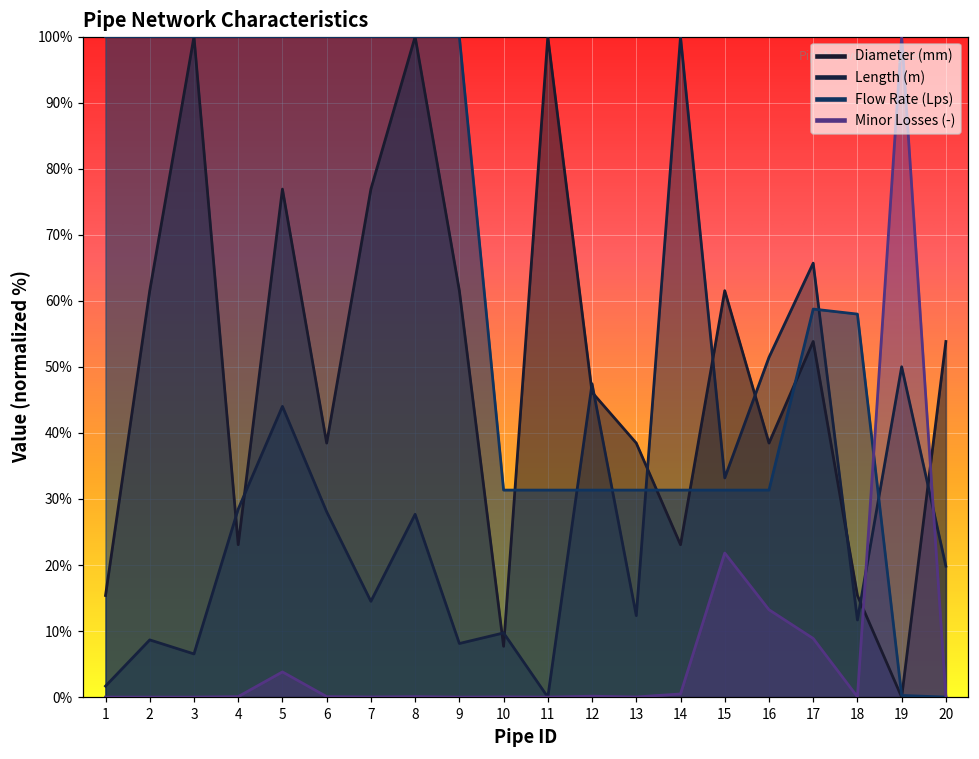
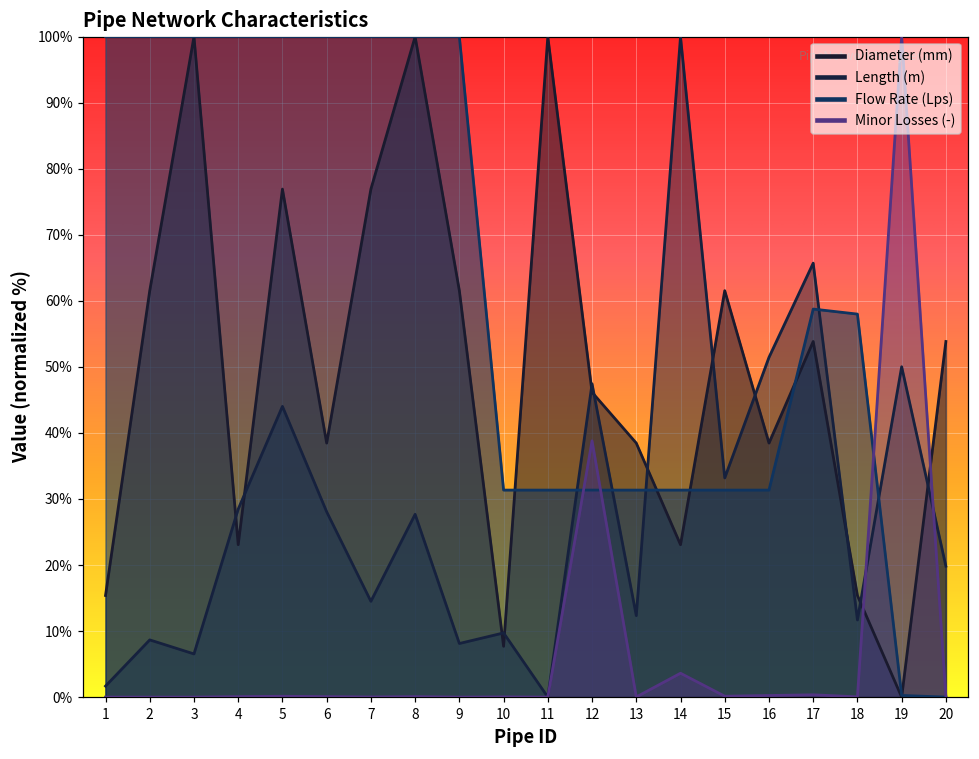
  {
    "Minor Losses (-)": {
      "1": "0%",
      "2": "0%",
      "3": "0%",
      "4": "0%",
-     "5": "4%",
+     "5": "0%",
      "6": "0%",
      "7": "0%",
      "8": "0%",
      "9": "0%",
      "10": "0%",
-     "12": "0%",
+     "12": "39%",
      "13": "0%",
-     "14": "0%",
-     "15": "22%",
-     "16": "13%",
-     "17": "9%",
+     "14": "4%",
+     "15": "0%",
+     "16": "0%",
+     "17": "0%",
      "18": "0%",
      "19": "100%"
    }
  }
